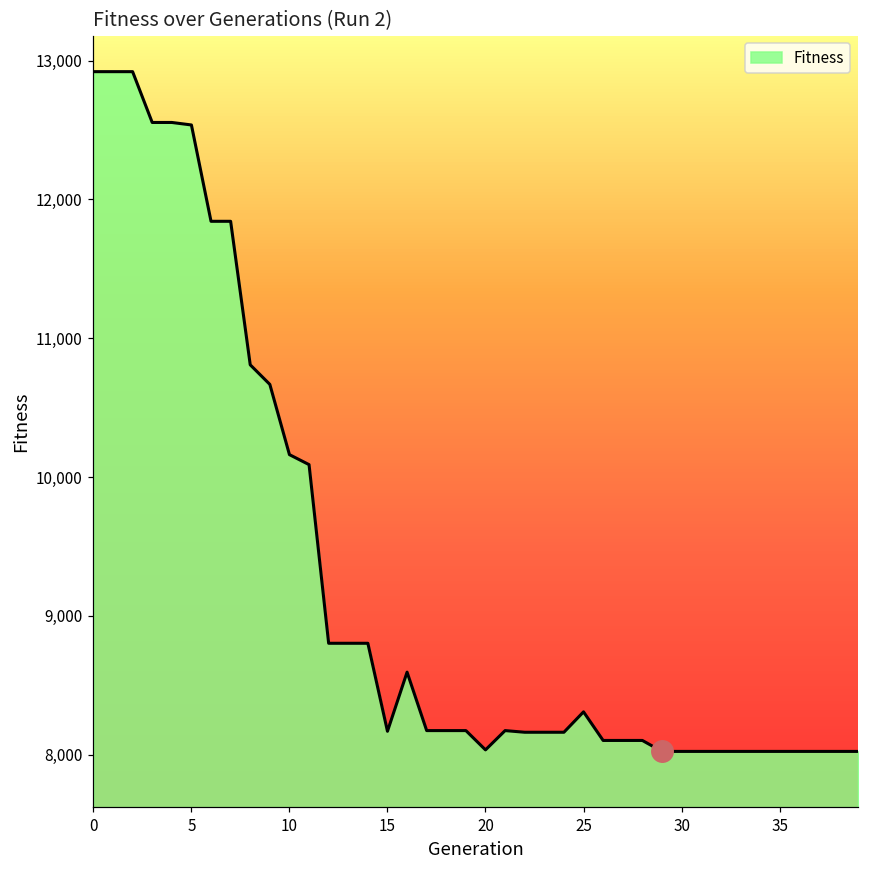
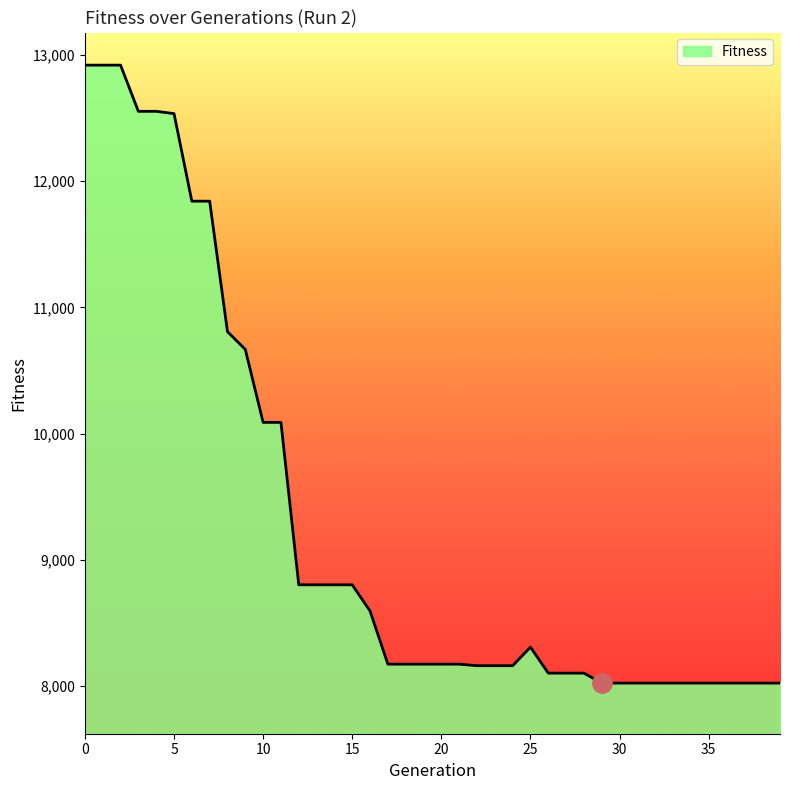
  {
    "Fitness": {
      "0": "12,920",
      "5": "12,540",
-     "10": "10,160",
-     "15": "8,170",
-     "20": "8,030",
+     "10": "10,090",
+     "15": "8,800",
+     "20": "8,170",
      "25": "8,310",
      "30": "8,020",
      "35": "8,020"
    }
  }
